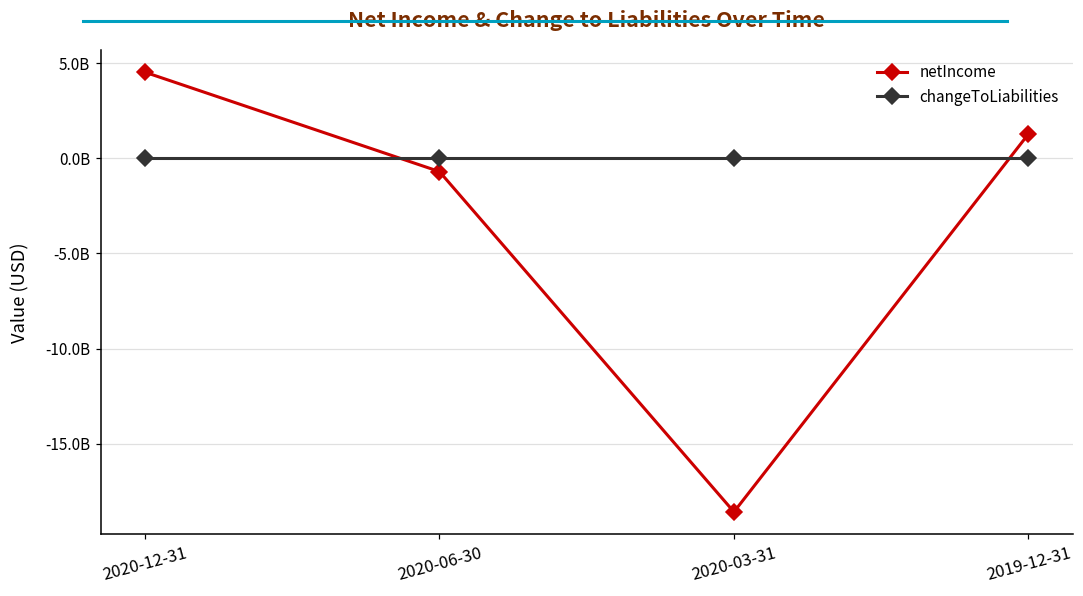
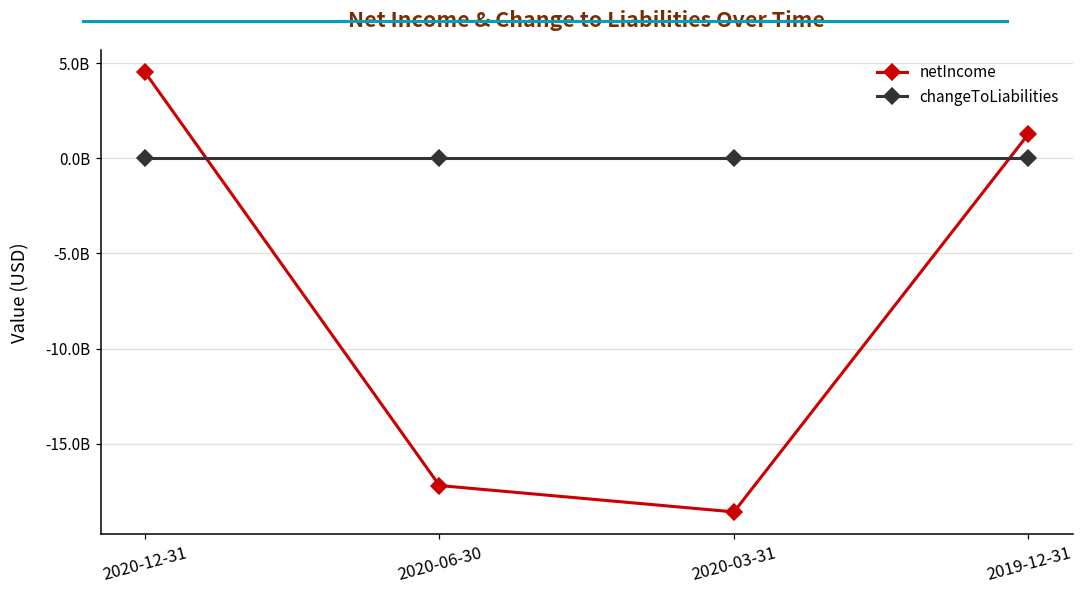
  {
    "netIncome": {
      "2020-12-31": 4500000000,
-     "2020-06-30": -700000000,
+     "2020-06-30": -17200000000,
      "2020-03-31": -18600000000,
      "2019-12-31": 1300000000
    },
    "changeToLiabilities": {
      "2020-12-31": 0,
      "2020-06-30": 0,
      "2020-03-31": 0,
      "2019-12-31": 0
    }
  }
